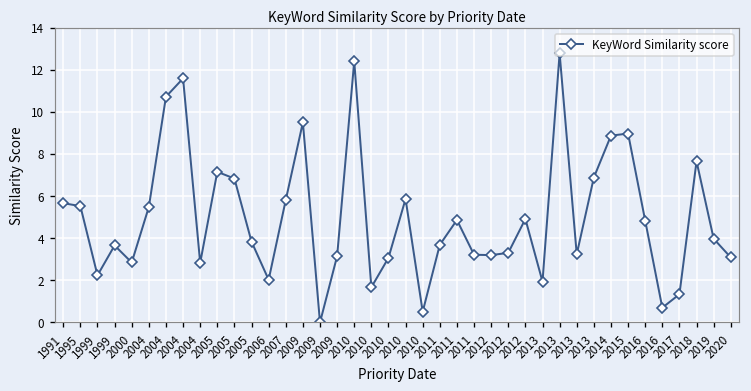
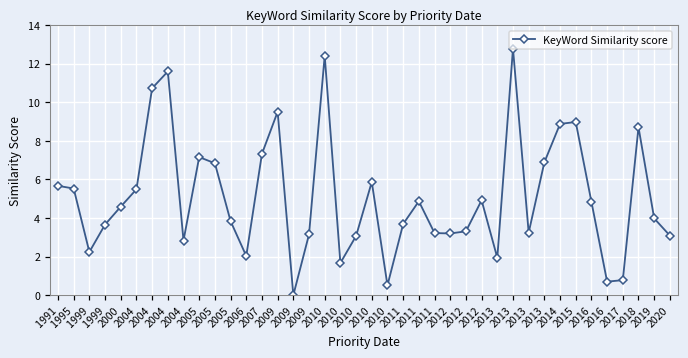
  {
    "1991": 5.7,
    "1995": 5.5,
-   "2000": 2.9,
+   "2000": 4.6,
    "2006": 2.0,
-   "2007": 5.8,
+   "2007": 7.3,
    "2014": 8.9,
    "2015": 9.0,
-   "2017": 1.3,
-   "2018": 7.7,
+   "2017": 0.8,
+   "2018": 8.7,
    "2019": 4.0,
    "2020": 3.1
  }
